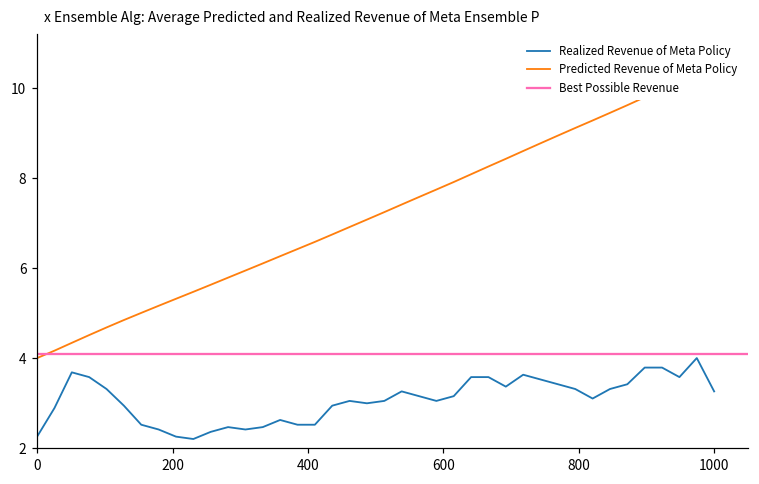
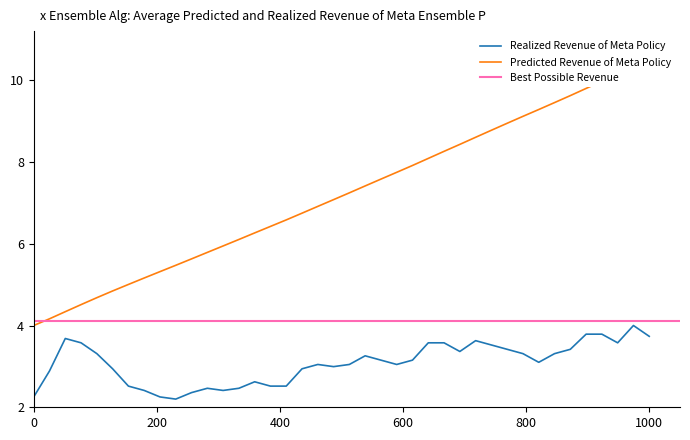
  {
    "Realized Revenue of Meta Policy": {
      "0": 2.3,
-     "1000": 3.3
+     "1000": 3.7
    },
    "Predicted Revenue of Meta Policy": {
      "0": 4.0
    }
  }
